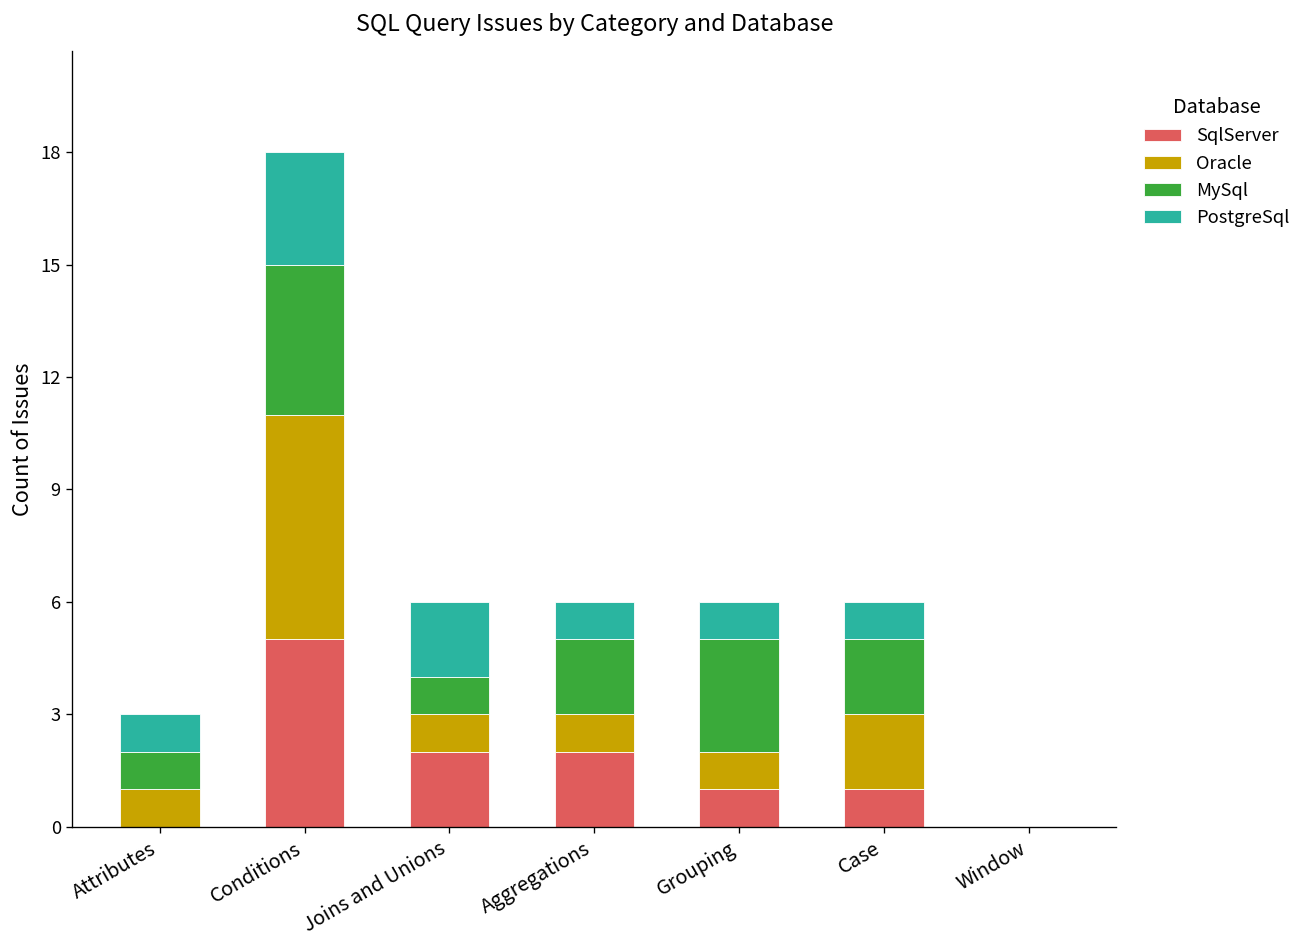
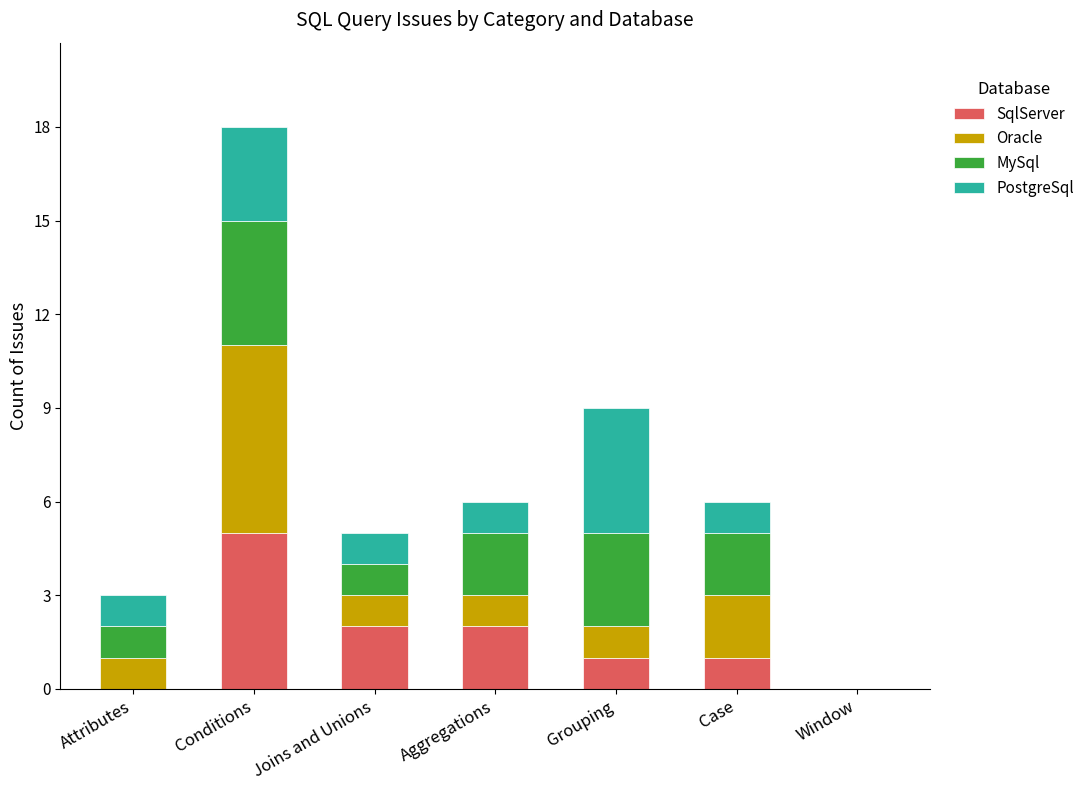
  {
    "SqlServer": {
      "Attributes": 0,
      "Conditions": 5,
      "Joins and Unions": 2,
      "Aggregations": 2,
      "Grouping": 1,
      "Case": 1,
      "Window": 0
    },
    "Oracle": {
      "Attributes": 1,
      "Conditions": 6,
      "Joins and Unions": 1,
      "Aggregations": 1,
      "Grouping": 1,
      "Case": 2,
      "Window": 0
    },
    "MySql": {
      "Attributes": 1,
      "Conditions": 4,
      "Joins and Unions": 1,
      "Aggregations": 2,
      "Grouping": 3,
      "Case": 2,
      "Window": 0
    },
    "PostgreSql": {
      "Attributes": 1,
      "Conditions": 3,
-     "Joins and Unions": 2,
+     "Joins and Unions": 1,
      "Aggregations": 1,
-     "Grouping": 1,
+     "Grouping": 4,
      "Case": 1,
      "Window": 0
    }
  }
